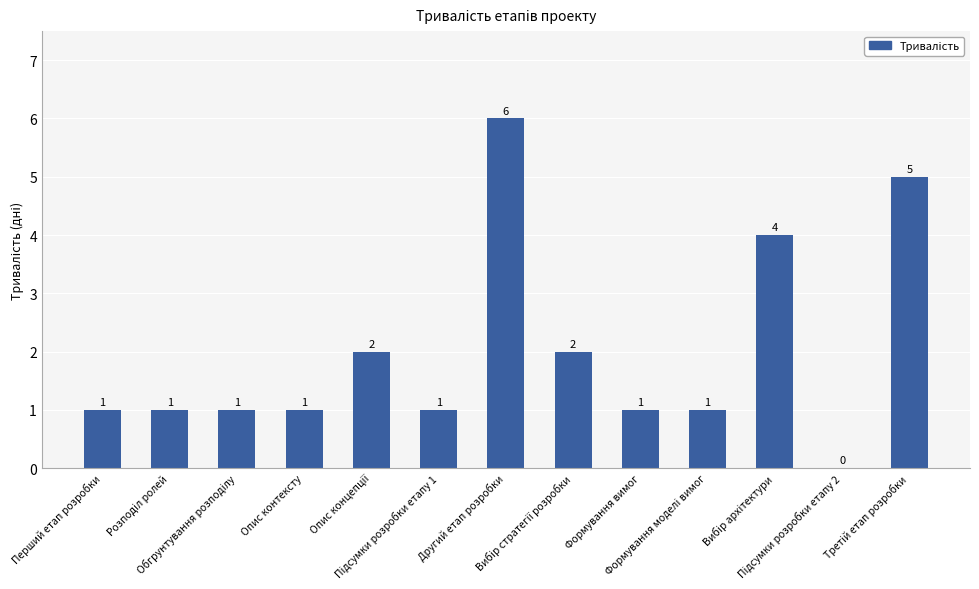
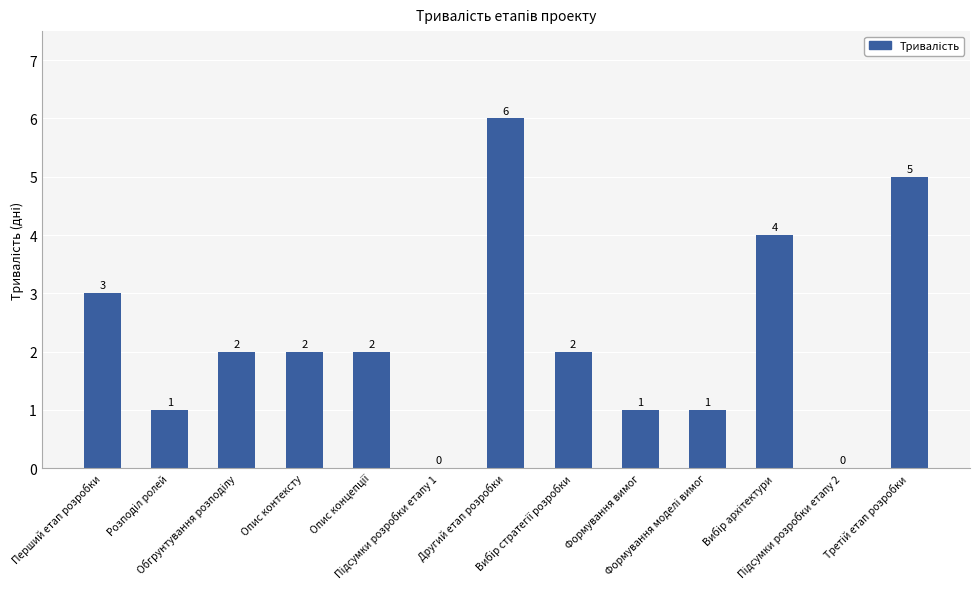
  {
-   "Перший етап розробки": 1,
+   "Перший етап розробки": 3,
    "Розподіл ролей": 1,
-   "Обгрунтування розподілу": 1,
-   "Опис контексту": 1,
+   "Обгрунтування розподілу": 2,
+   "Опис контексту": 2,
    "Опис концепції": 2,
-   "Підсумки розробки етапу 1": 1,
+   "Підсумки розробки етапу 1": 0,
    "Другий етап розробки": 6,
    "Вибір стратегії розробки": 2,
    "Формування вимог": 1,
    "Формування моделі вимог": 1,
    "Вибір архітектури": 4,
    "Підсумки розробки етапу 2": 0,
    "Третій етап розробки": 5
  }
